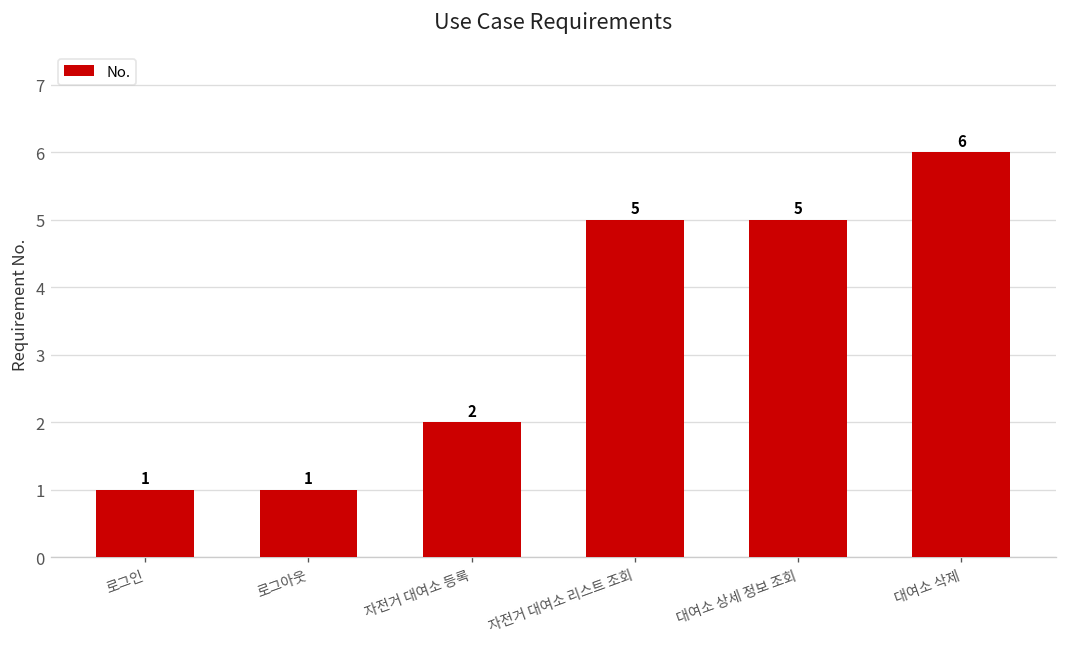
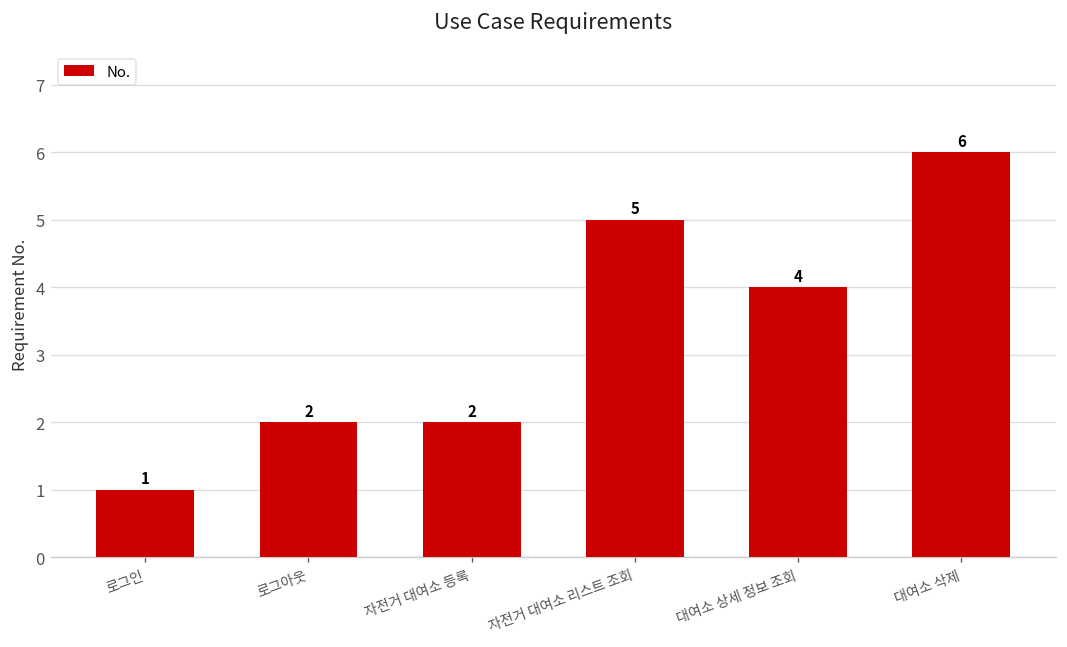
  {
    "로그인": 1,
-   "로그아웃": 1,
+   "로그아웃": 2,
    "자전거 대여소 등록": 2,
    "자전거 대여소 리스트 조회": 5,
-   "대여소 상세 정보 조회": 5,
+   "대여소 상세 정보 조회": 4,
    "대여소 삭제": 6
  }
